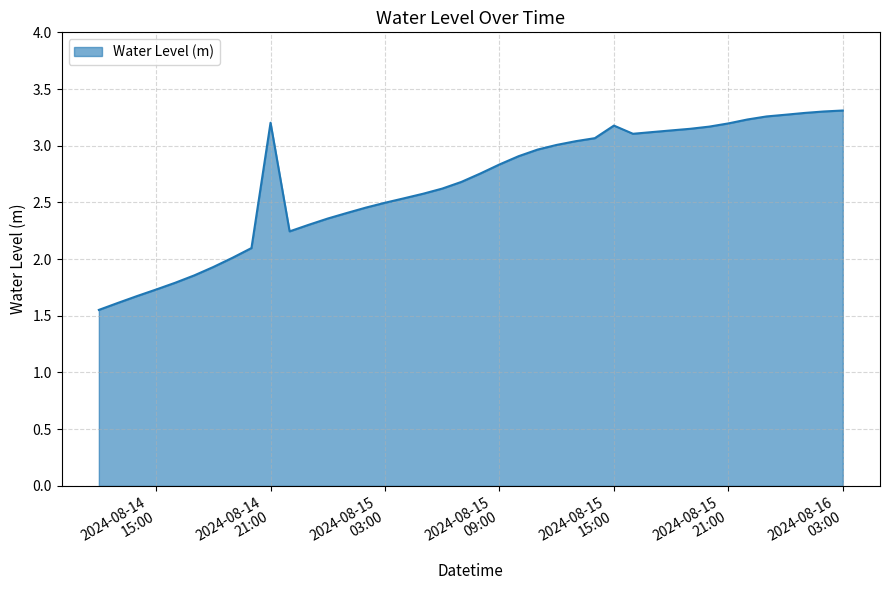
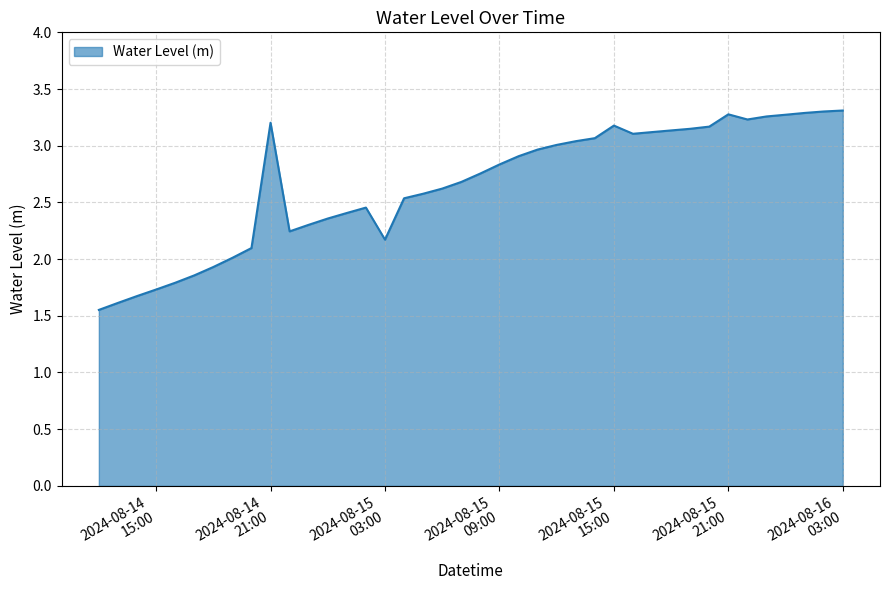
  {
    "2024-08-14 15:00": 1.73,
    "2024-08-14 21:00": 3.20,
-   "2024-08-15 03:00": 2.50,
+   "2024-08-15 03:00": 2.17,
    "2024-08-15 09:00": 2.83,
    "2024-08-15 15:00": 3.18,
-   "2024-08-15 21:00": 3.20,
+   "2024-08-15 21:00": 3.28,
    "2024-08-16 03:00": 3.31
  }
